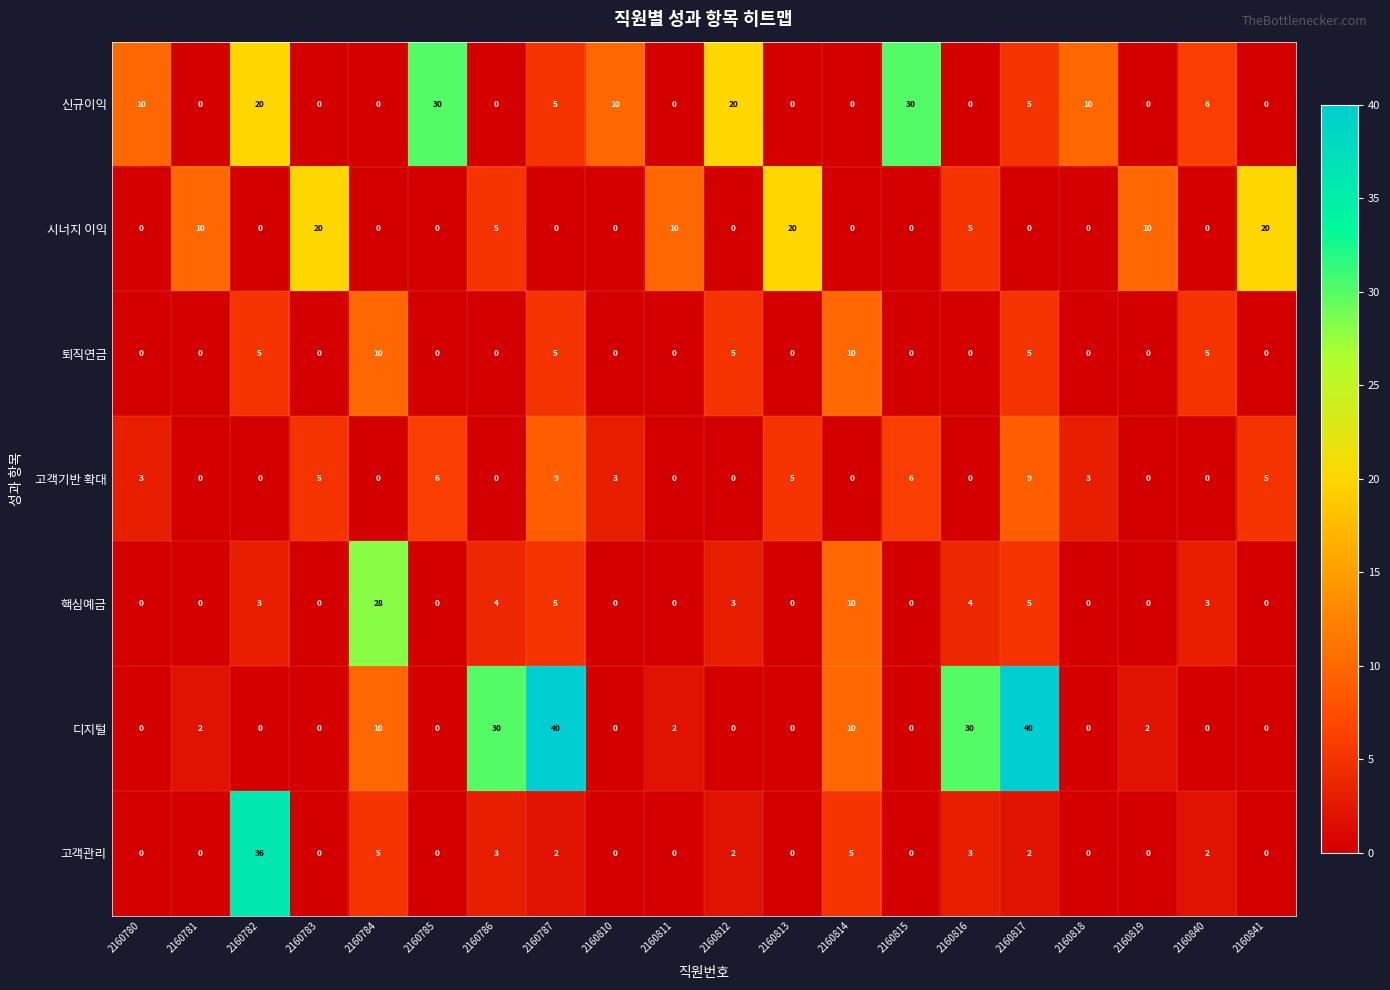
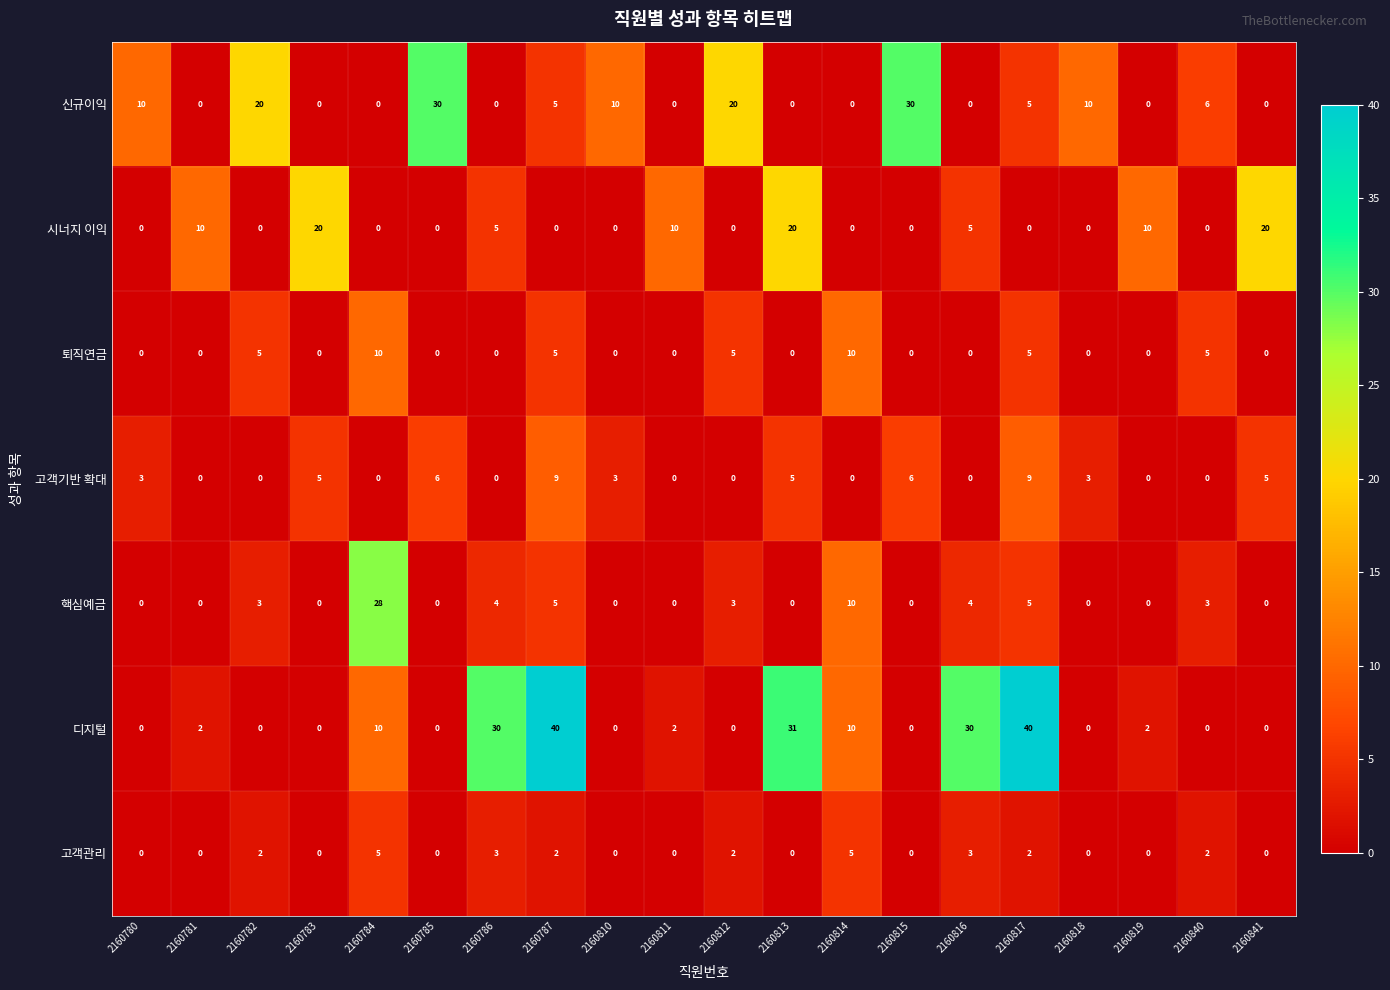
  {
    "신규이익": {
      "2160780": 10,
      "2160781": 0,
      "2160782": 20,
      "2160783": 0,
      "2160784": 0,
      "2160785": 30,
      "2160786": 0,
      "2160787": 5,
      "2160810": 10,
      "2160811": 0,
      "2160812": 20,
      "2160813": 0,
      "2160814": 0,
      "2160815": 30,
      "2160816": 0,
      "2160817": 5,
      "2160818": 10,
      "2160819": 0,
      "2160840": 6,
      "2160841": 0
    },
    "시너지 이익": {
      "2160780": 0,
      "2160781": 10,
      "2160782": 0,
      "2160783": 20,
      "2160784": 0,
      "2160785": 0,
      "2160786": 5,
      "2160787": 0,
      "2160810": 0,
      "2160811": 10,
      "2160812": 0,
      "2160813": 20,
      "2160814": 0,
      "2160815": 0,
      "2160816": 5,
      "2160817": 0,
      "2160818": 0,
      "2160819": 10,
      "2160840": 0,
      "2160841": 20
    },
    "퇴직연금": {
      "2160780": 0,
      "2160781": 0,
      "2160782": 5,
      "2160783": 0,
      "2160784": 10,
      "2160785": 0,
      "2160786": 0,
      "2160787": 5,
      "2160810": 0,
      "2160811": 0,
      "2160812": 5,
      "2160813": 0,
      "2160814": 10,
      "2160815": 0,
      "2160816": 0,
      "2160817": 5,
      "2160818": 0,
      "2160819": 0,
      "2160840": 5,
      "2160841": 0
    },
    "고객기반 확대": {
      "2160780": 3,
      "2160781": 0,
      "2160782": 0,
      "2160783": 5,
      "2160784": 0,
      "2160785": 6,
      "2160786": 0,
      "2160787": 9,
      "2160810": 3,
      "2160811": 0,
      "2160812": 0,
      "2160813": 5,
      "2160814": 0,
      "2160815": 6,
      "2160816": 0,
      "2160817": 9,
      "2160818": 3,
      "2160819": 0,
      "2160840": 0,
      "2160841": 5
    },
    "핵심예금": {
      "2160780": 0,
      "2160781": 0,
      "2160782": 3,
      "2160783": 0,
      "2160784": 28,
      "2160785": 0,
      "2160786": 4,
      "2160787": 5,
      "2160810": 0,
      "2160811": 0,
      "2160812": 3,
      "2160813": 0,
      "2160814": 10,
      "2160815": 0,
      "2160816": 4,
      "2160817": 5,
      "2160818": 0,
      "2160819": 0,
      "2160840": 3,
      "2160841": 0
    },
    "디지털": {
      "2160780": 0,
      "2160781": 2,
      "2160782": 0,
      "2160783": 0,
      "2160784": 10,
      "2160785": 0,
      "2160786": 30,
      "2160787": 40,
      "2160810": 0,
      "2160811": 2,
      "2160812": 0,
-     "2160813": 0,
+     "2160813": 31,
      "2160814": 10,
      "2160815": 0,
      "2160816": 30,
      "2160817": 40,
      "2160818": 0,
      "2160819": 2,
      "2160840": 0,
      "2160841": 0
    },
    "고객관리": {
      "2160780": 0,
      "2160781": 0,
-     "2160782": 36,
+     "2160782": 2,
      "2160783": 0,
      "2160784": 5,
      "2160785": 0,
      "2160786": 3,
      "2160787": 2,
      "2160810": 0,
      "2160811": 0,
      "2160812": 2,
      "2160813": 0,
      "2160814": 5,
      "2160815": 0,
      "2160816": 3,
      "2160817": 2,
      "2160818": 0,
      "2160819": 0,
      "2160840": 2,
      "2160841": 0
    }
  }
